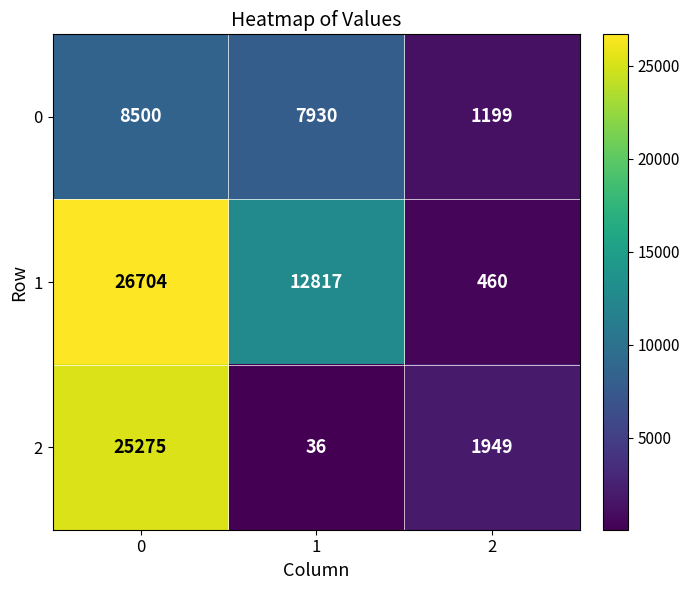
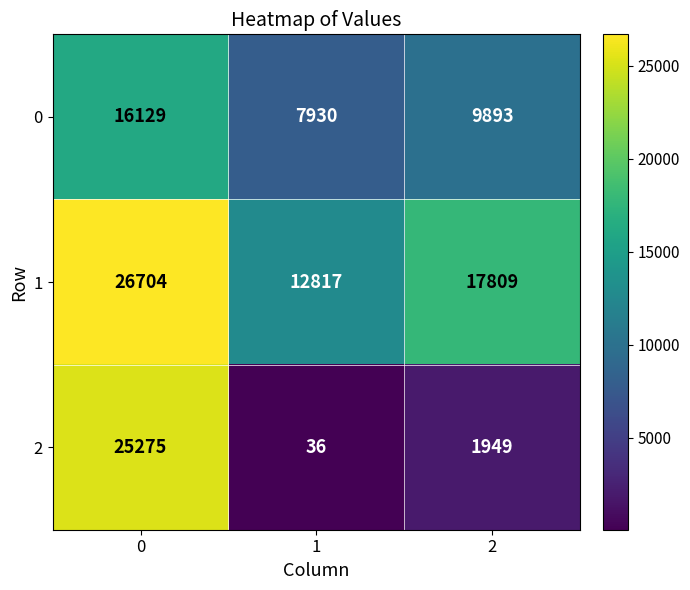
  {
    "0": {
-     "0": 8500,
+     "0": 16129,
      "1": 7930,
-     "2": 1199
+     "2": 9893
    },
    "1": {
      "0": 26704,
      "1": 12817,
-     "2": 460
+     "2": 17809
    },
    "2": {
      "0": 25275,
      "1": 36,
      "2": 1949
    }
  }
